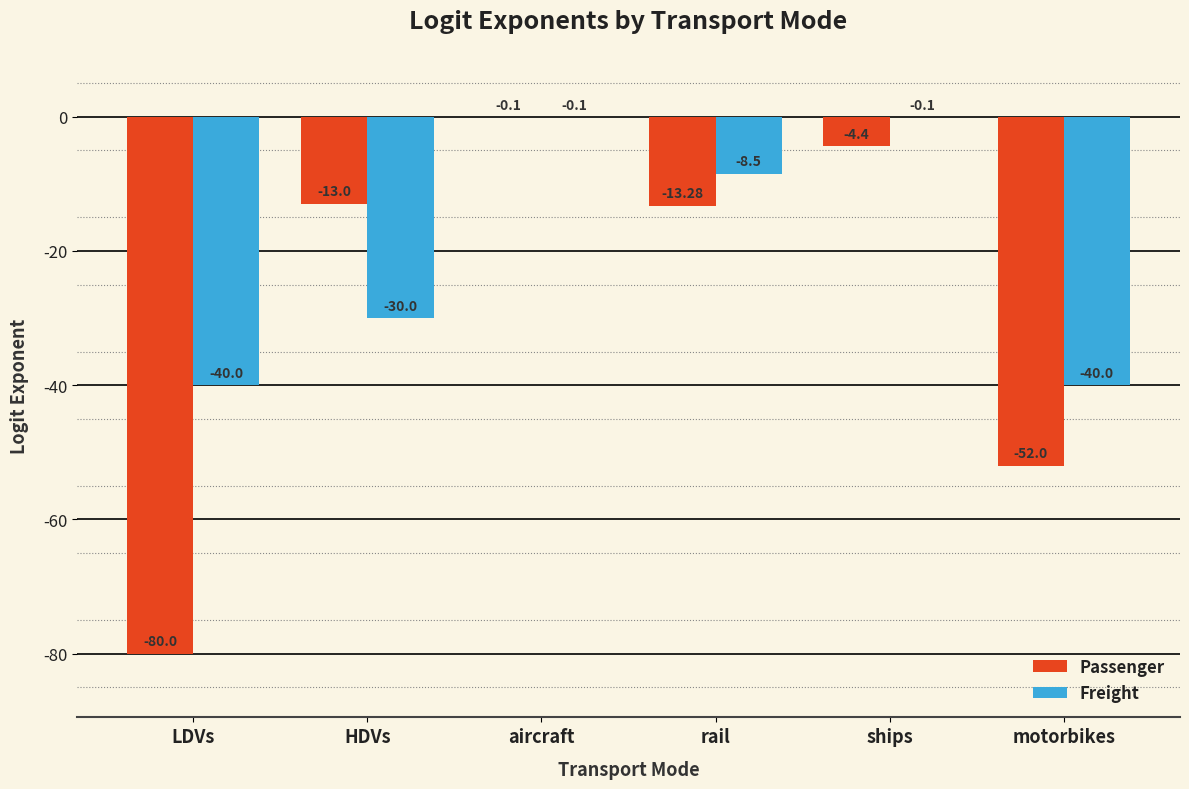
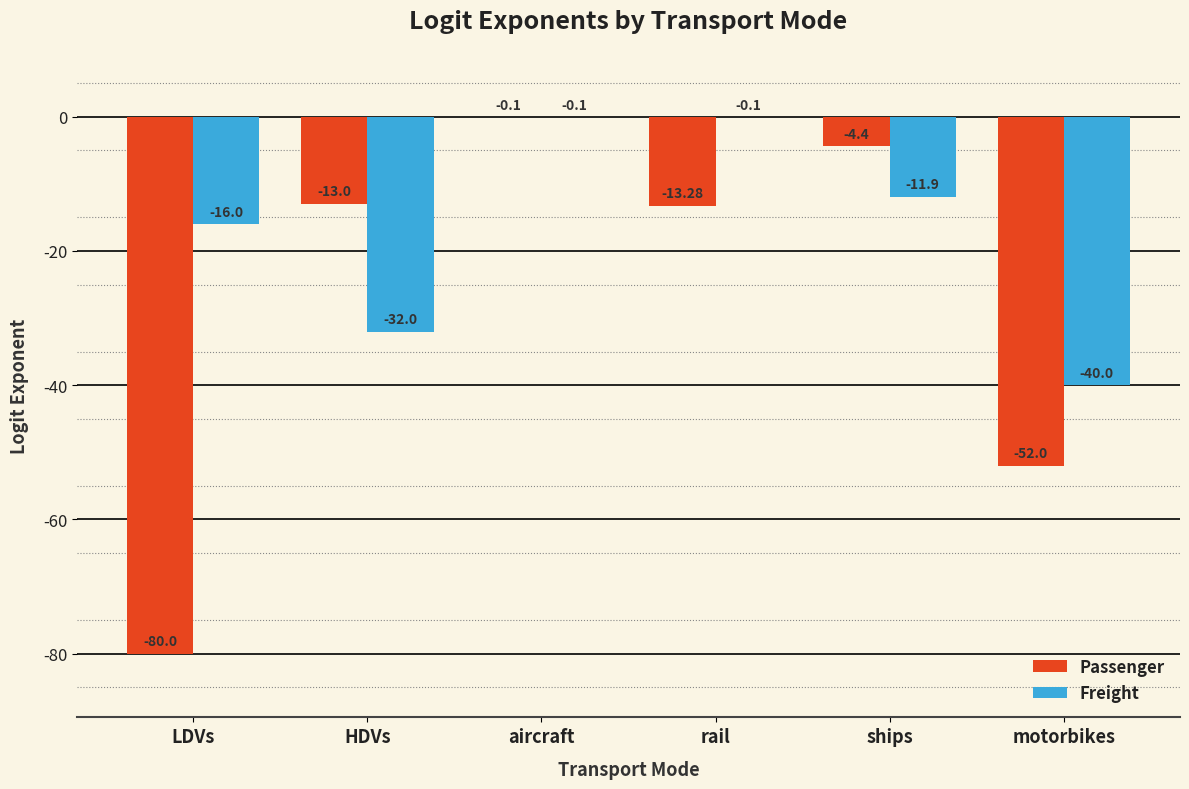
  {
    "Passenger": {
      "LDVs": -80.0,
      "HDVs": -13.0,
      "aircraft": -0.1,
      "rail": -13.28,
      "ships": -4.4,
      "motorbikes": -52.0
    },
    "Freight": {
-     "LDVs": -40.0,
-     "HDVs": -30.0,
+     "LDVs": -16.0,
+     "HDVs": -32.0,
      "aircraft": -0.1,
-     "rail": -8.5,
-     "ships": -0.1,
+     "rail": -0.1,
+     "ships": -11.9,
      "motorbikes": -40.0
    }
  }
